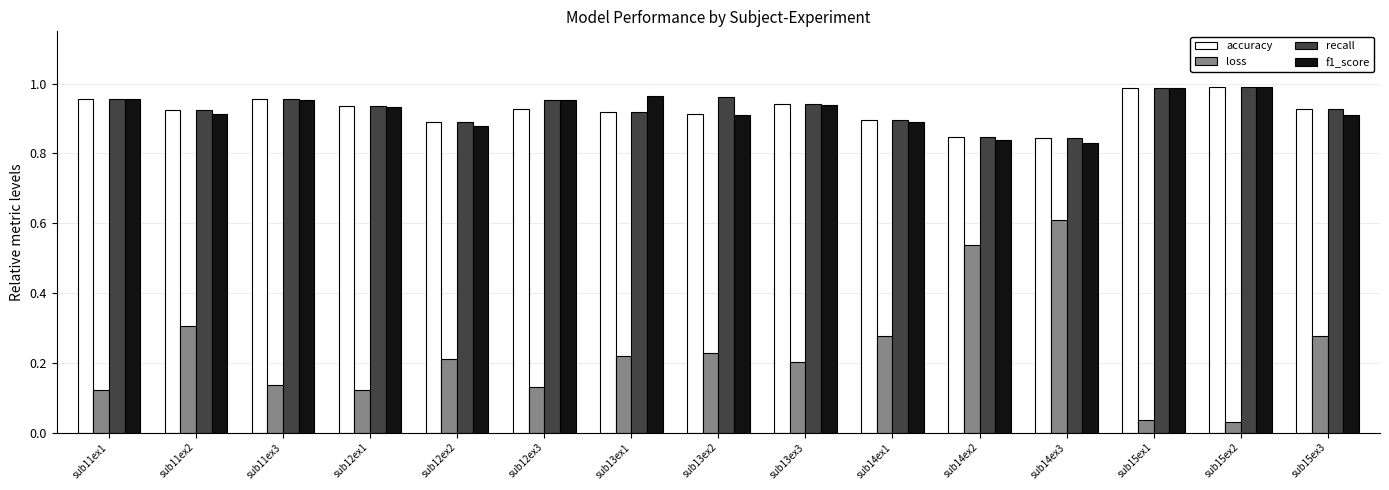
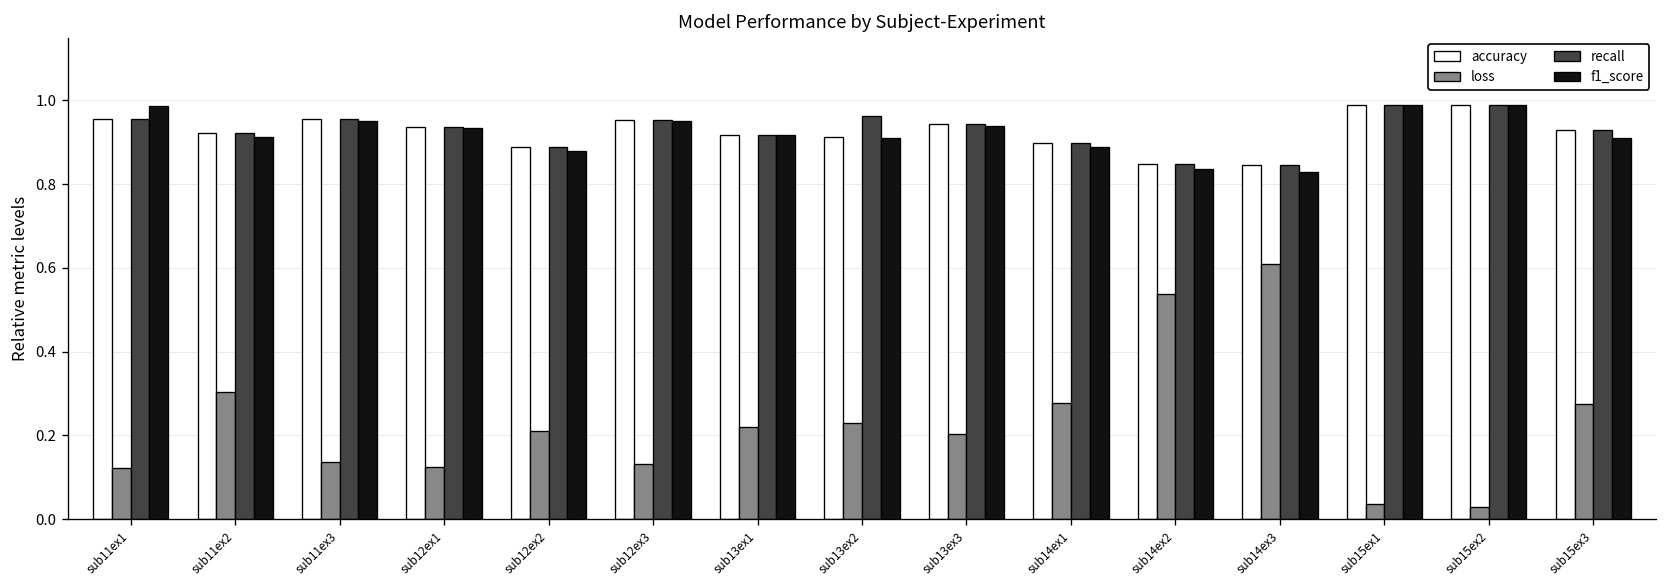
  {
    "accuracy": {
      "sub11ex1": 0.96,
      "sub11ex2": 0.92,
      "sub11ex3": 0.96,
      "sub12ex1": 0.94,
      "sub12ex2": 0.89,
-     "sub12ex3": 0.93,
+     "sub12ex3": 0.95,
      "sub13ex1": 0.92,
      "sub13ex2": 0.91,
      "sub13ex3": 0.94,
      "sub14ex1": 0.90,
      "sub14ex2": 0.85,
      "sub14ex3": 0.84,
      "sub15ex1": 0.99,
      "sub15ex2": 0.99,
      "sub15ex3": 0.93
    },
    "loss": {
      "sub11ex1": 0.12,
      "sub11ex2": 0.30,
      "sub11ex3": 0.14,
      "sub12ex1": 0.12,
      "sub12ex2": 0.21,
      "sub12ex3": 0.13,
      "sub13ex1": 0.22,
      "sub13ex2": 0.23,
      "sub13ex3": 0.20,
      "sub14ex1": 0.28,
      "sub14ex2": 0.54,
      "sub14ex3": 0.61,
      "sub15ex1": 0.04,
      "sub15ex2": 0.03,
      "sub15ex3": 0.28
    },
    "recall": {
      "sub11ex1": 0.96,
      "sub11ex2": 0.92,
      "sub11ex3": 0.96,
      "sub12ex1": 0.94,
      "sub12ex2": 0.89,
      "sub12ex3": 0.95,
      "sub13ex1": 0.92,
      "sub13ex2": 0.96,
      "sub13ex3": 0.94,
      "sub14ex1": 0.90,
      "sub14ex2": 0.85,
      "sub14ex3": 0.84,
      "sub15ex1": 0.99,
      "sub15ex2": 0.99,
      "sub15ex3": 0.93
    },
    "f1_score": {
-     "sub11ex1": 0.96,
+     "sub11ex1": 0.99,
      "sub11ex2": 0.91,
      "sub11ex3": 0.95,
      "sub12ex1": 0.93,
      "sub12ex2": 0.88,
      "sub12ex3": 0.95,
-     "sub13ex1": 0.97,
+     "sub13ex1": 0.92,
      "sub13ex2": 0.91,
      "sub13ex3": 0.94,
      "sub14ex1": 0.89,
      "sub14ex2": 0.84,
      "sub14ex3": 0.83,
      "sub15ex1": 0.99,
      "sub15ex2": 0.99,
      "sub15ex3": 0.91
    }
  }
